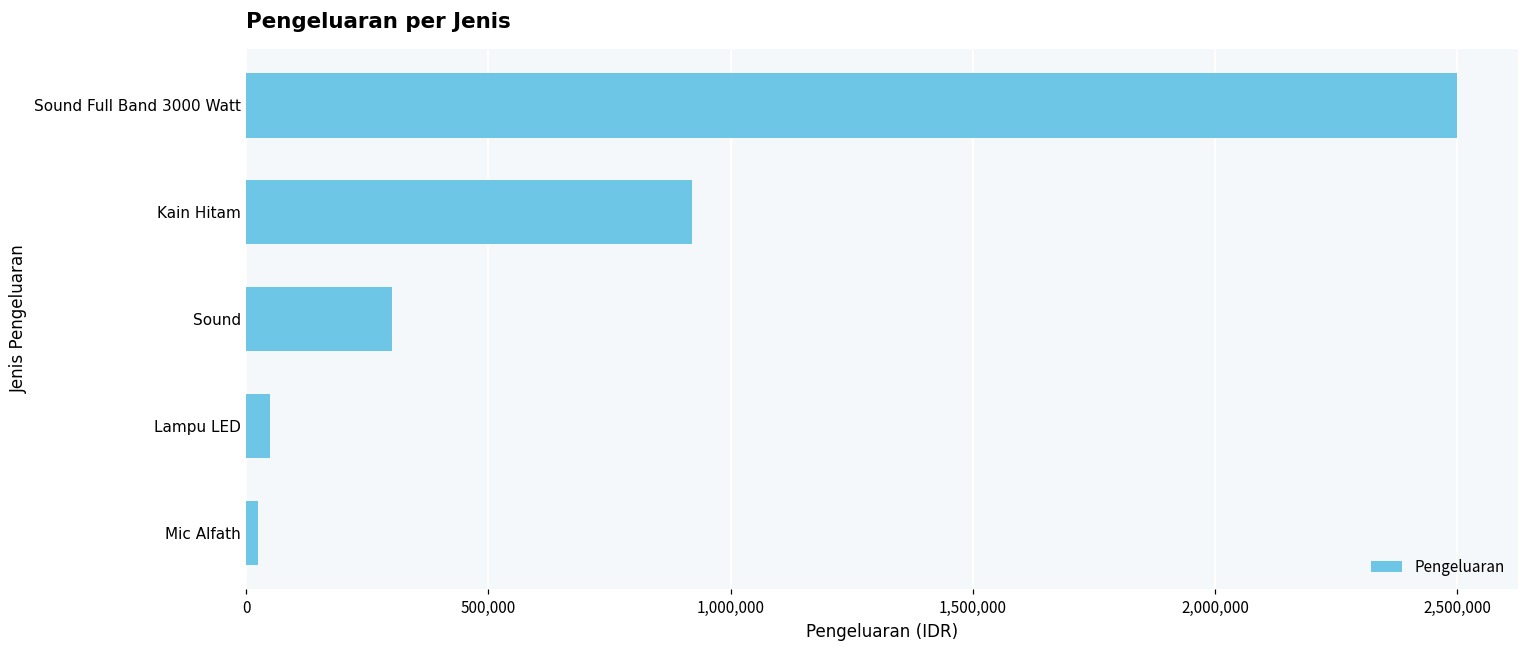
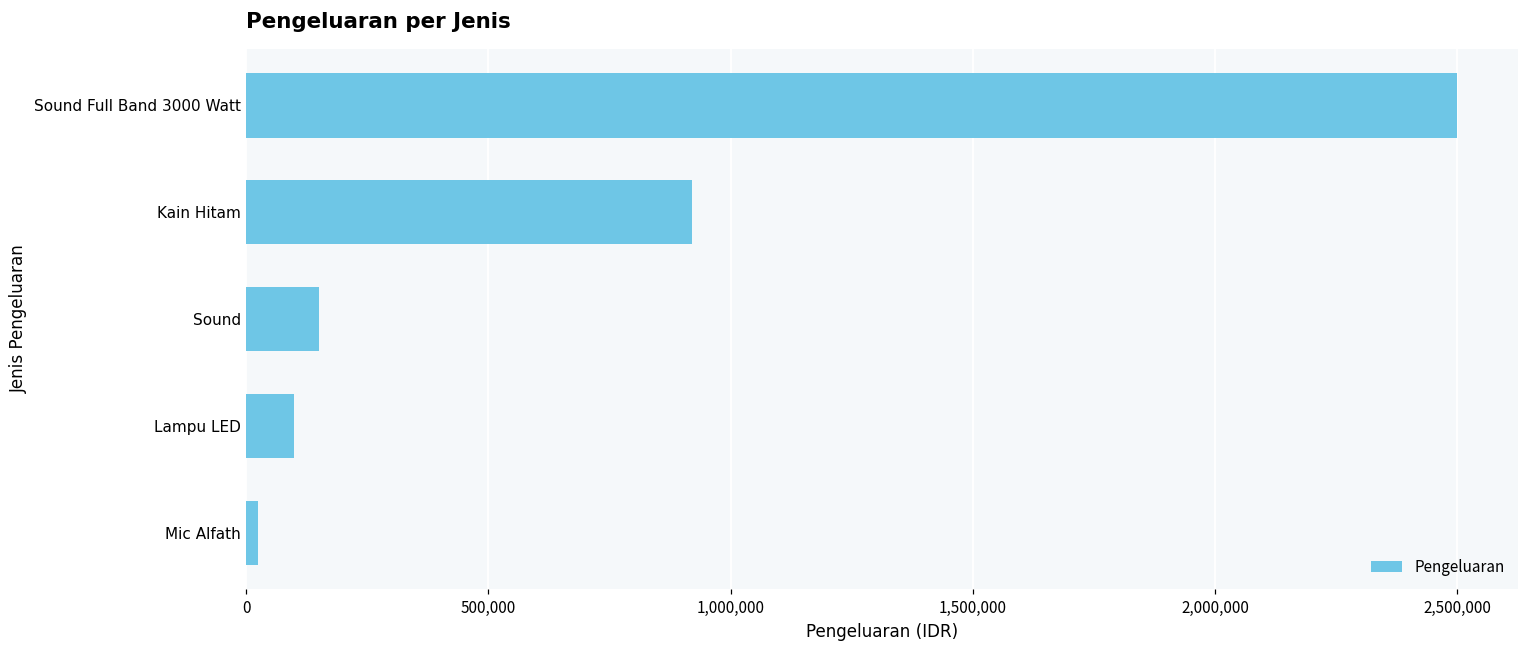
  {
    "Sound Full Band 3000 Watt": "2,500,000",
    "Kain Hitam": "920,000",
-   "Sound": "300,000",
-   "Lampu LED": "50,000",
+   "Sound": "150,000",
+   "Lampu LED": "100,000",
    "Mic Alfath": "30,000"
  }
